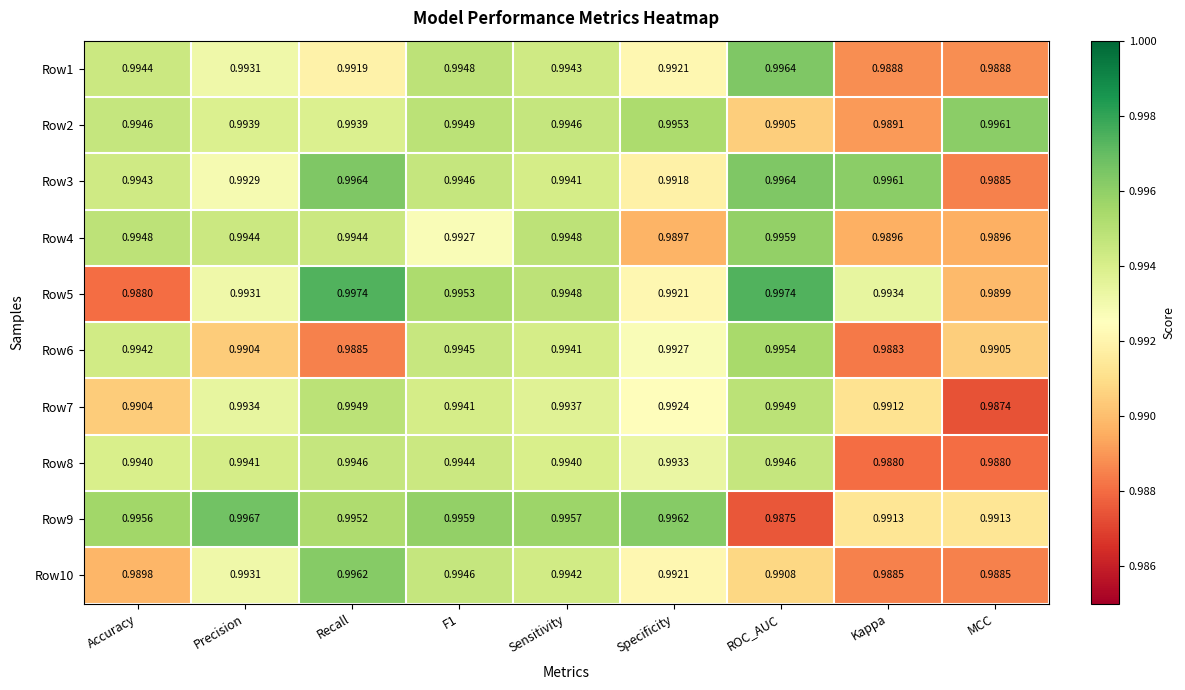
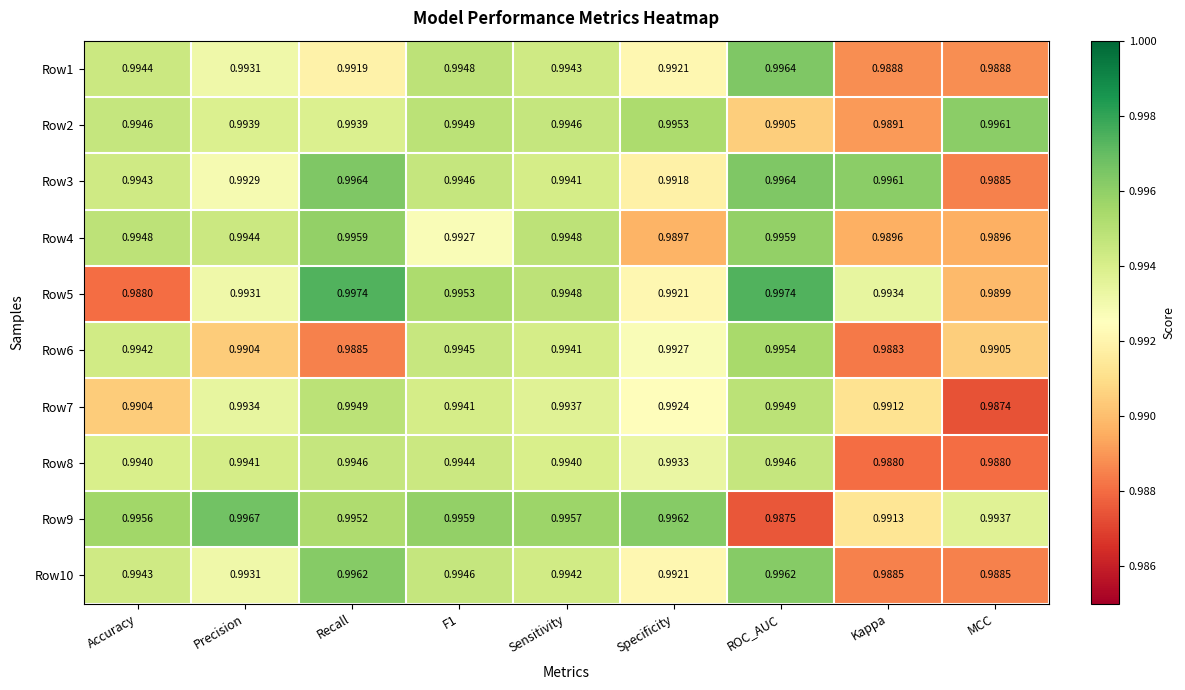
  {
    "Row1": {
      "Accuracy": 0.9944,
      "Precision": 0.9931,
      "Recall": 0.9919,
      "F1": 0.9948,
      "Sensitivity": 0.9943,
      "Specificity": 0.9921,
      "ROC_AUC": 0.9964,
      "Kappa": 0.9888,
      "MCC": 0.9888
    },
    "Row2": {
      "Accuracy": 0.9946,
      "Precision": 0.9939,
      "Recall": 0.9939,
      "F1": 0.9949,
      "Sensitivity": 0.9946,
      "Specificity": 0.9953,
      "ROC_AUC": 0.9905,
      "Kappa": 0.9891,
      "MCC": 0.9961
    },
    "Row3": {
      "Accuracy": 0.9943,
      "Precision": 0.9929,
      "Recall": 0.9964,
      "F1": 0.9946,
      "Sensitivity": 0.9941,
      "Specificity": 0.9918,
      "ROC_AUC": 0.9964,
      "Kappa": 0.9961,
      "MCC": 0.9885
    },
    "Row4": {
      "Accuracy": 0.9948,
      "Precision": 0.9944,
-     "Recall": 0.9944,
+     "Recall": 0.9959,
      "F1": 0.9927,
      "Sensitivity": 0.9948,
      "Specificity": 0.9897,
      "ROC_AUC": 0.9959,
      "Kappa": 0.9896,
      "MCC": 0.9896
    },
    "Row5": {
      "Accuracy": 0.9880,
      "Precision": 0.9931,
      "Recall": 0.9974,
      "F1": 0.9953,
      "Sensitivity": 0.9948,
      "Specificity": 0.9921,
      "ROC_AUC": 0.9974,
      "Kappa": 0.9934,
      "MCC": 0.9899
    },
    "Row6": {
      "Accuracy": 0.9942,
      "Precision": 0.9904,
      "Recall": 0.9885,
      "F1": 0.9945,
      "Sensitivity": 0.9941,
      "Specificity": 0.9927,
      "ROC_AUC": 0.9954,
      "Kappa": 0.9883,
      "MCC": 0.9905
    },
    "Row7": {
      "Accuracy": 0.9904,
      "Precision": 0.9934,
      "Recall": 0.9949,
      "F1": 0.9941,
      "Sensitivity": 0.9937,
      "Specificity": 0.9924,
      "ROC_AUC": 0.9949,
      "Kappa": 0.9912,
      "MCC": 0.9874
    },
    "Row8": {
      "Accuracy": 0.9940,
      "Precision": 0.9941,
      "Recall": 0.9946,
      "F1": 0.9944,
      "Sensitivity": 0.9940,
      "Specificity": 0.9933,
      "ROC_AUC": 0.9946,
      "Kappa": 0.9880,
      "MCC": 0.9880
    },
    "Row9": {
      "Accuracy": 0.9956,
      "Precision": 0.9967,
      "Recall": 0.9952,
      "F1": 0.9959,
      "Sensitivity": 0.9957,
      "Specificity": 0.9962,
      "ROC_AUC": 0.9875,
      "Kappa": 0.9913,
-     "MCC": 0.9913
+     "MCC": 0.9937
    },
    "Row10": {
-     "Accuracy": 0.9898,
+     "Accuracy": 0.9943,
      "Precision": 0.9931,
      "Recall": 0.9962,
      "F1": 0.9946,
      "Sensitivity": 0.9942,
      "Specificity": 0.9921,
-     "ROC_AUC": 0.9908,
+     "ROC_AUC": 0.9962,
      "Kappa": 0.9885,
      "MCC": 0.9885
    }
  }
